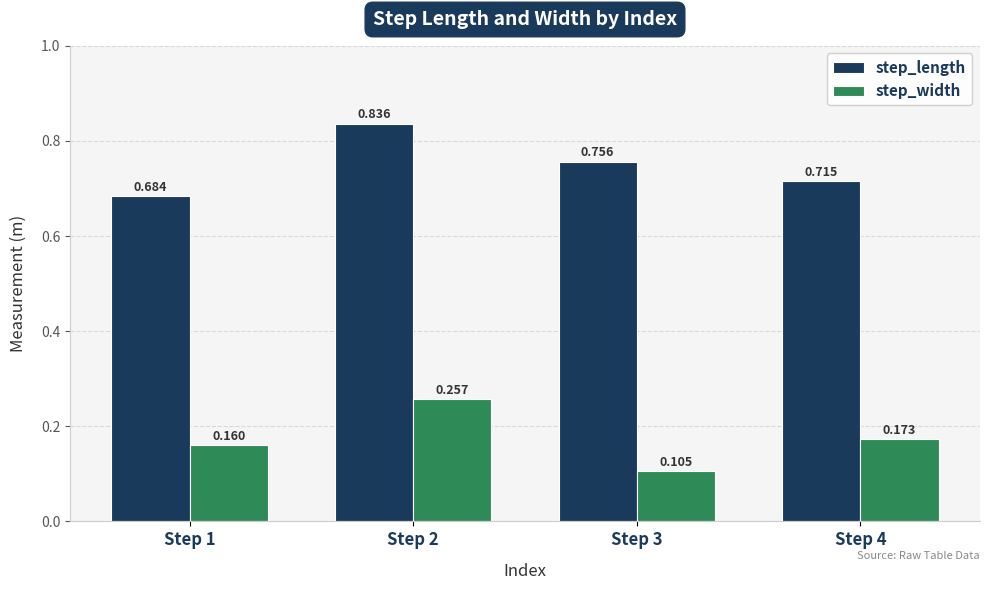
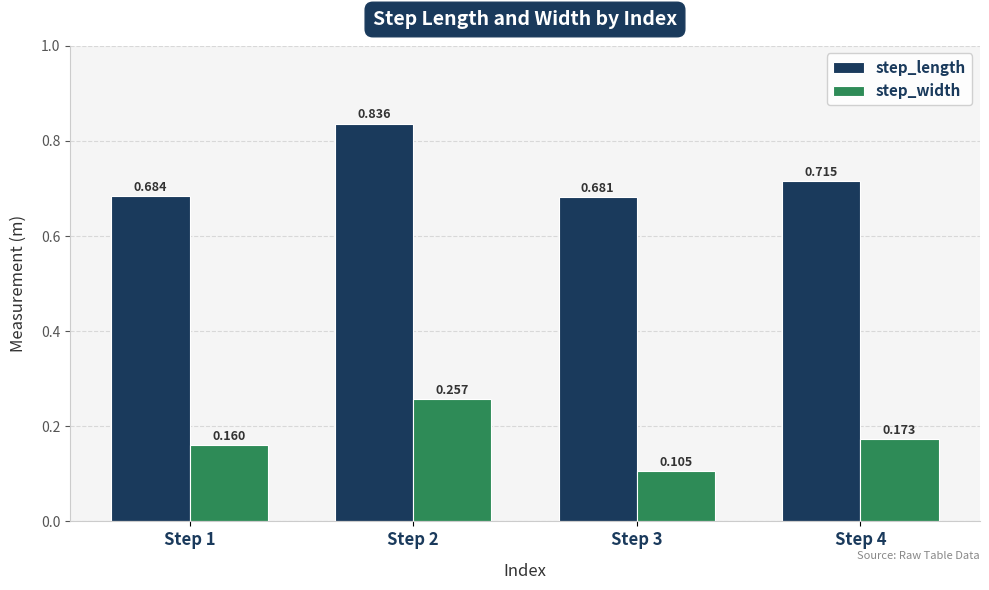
  {
    "step_length": {
      "Step 1": 0.684,
      "Step 2": 0.836,
-     "Step 3": 0.756,
+     "Step 3": 0.681,
      "Step 4": 0.715
    },
    "step_width": {
      "Step 1": 0.160,
      "Step 2": 0.257,
      "Step 3": 0.105,
      "Step 4": 0.173
    }
  }
